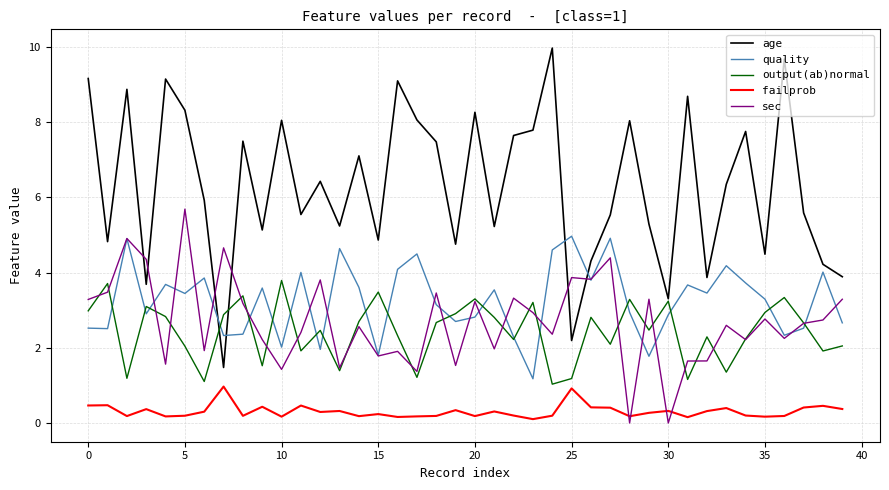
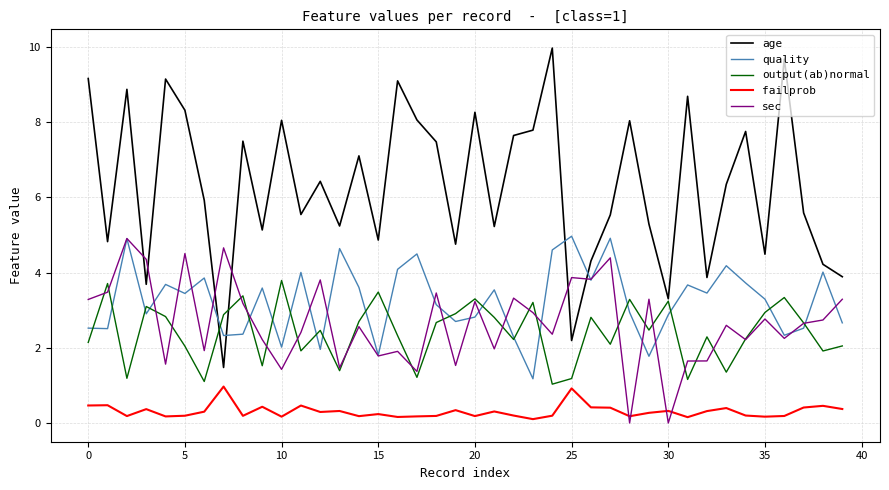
  {
    "age": {
      "0": 9.2,
      "5": 8.3,
      "10": 8.1,
      "15": 4.9,
      "20": 8.3,
      "25": 2.2,
      "35": 4.5
    },
    "quality": {
      "0": 2.5,
      "5": 3.4,
      "10": 2.0,
      "20": 2.8,
      "25": 5.0,
      "30": 2.9,
      "35": 3.3
    },
    "output(ab)normal": {
-     "0": 3.0,
+     "0": 2.1,
      "5": 2.0,
      "10": 3.8,
      "15": 3.5,
      "20": 3.3,
      "25": 1.2,
      "35": 2.9
    },
    "failprob": {
      "0": 0.5,
      "5": 0.2,
      "10": 0.2,
      "15": 0.2,
      "20": 0.2,
      "25": 0.9,
      "30": 0.3,
      "35": 0.2
    },
    "sec": {
      "0": 3.3,
-     "5": 5.7,
+     "5": 4.5,
      "10": 1.4,
      "20": 3.2,
      "25": 3.9,
      "30": 0.0,
      "35": 2.8
    }
  }
